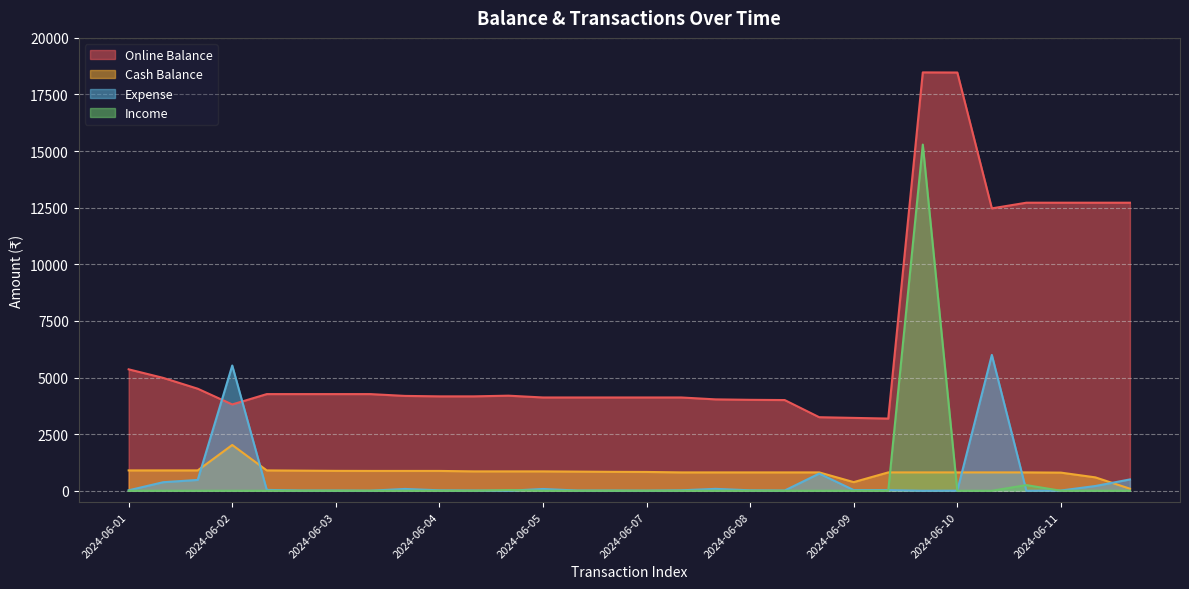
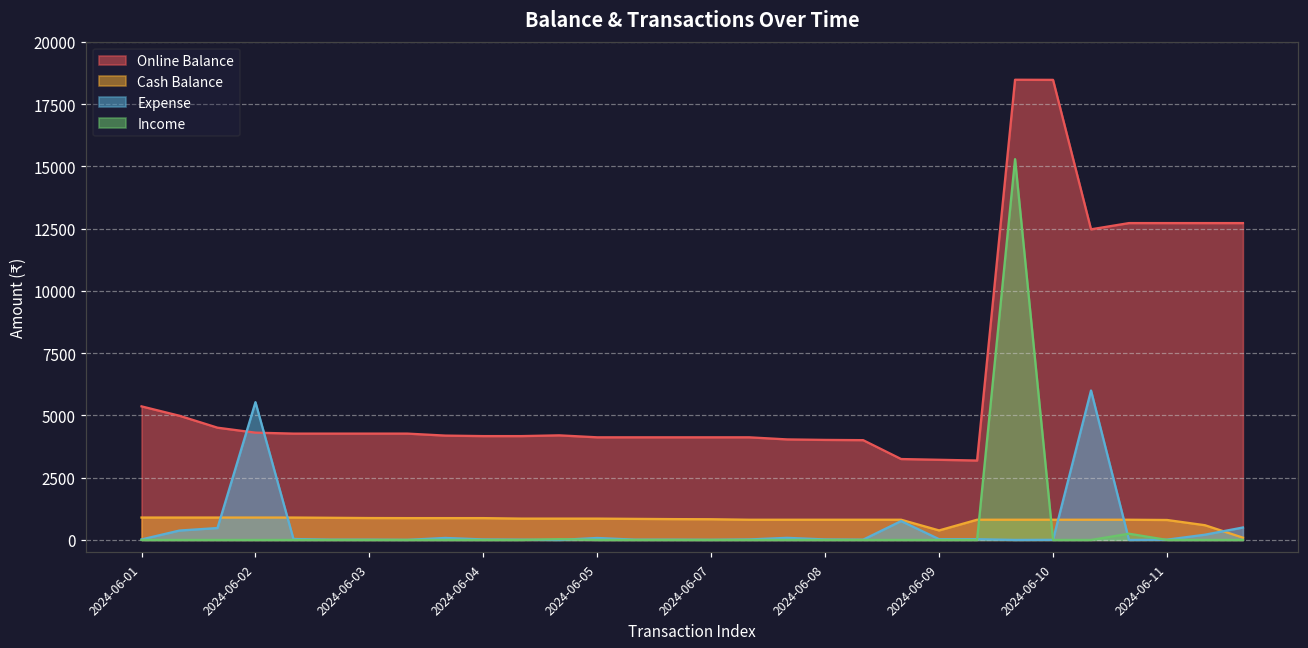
  {
    "Online Balance": {
-     "2024-06-02": 3800,
+     "2024-06-02": 4300,
      "2024-06-09": 3200
    },
    "Cash Balance": {
-     "2024-06-02": 2000,
+     "2024-06-02": 900,
      "2024-06-09": 400
    },
    "Expense": {
      "2024-06-02": 5500
    },
    "Income": {
      "2024-06-02": 0
    }
  }
